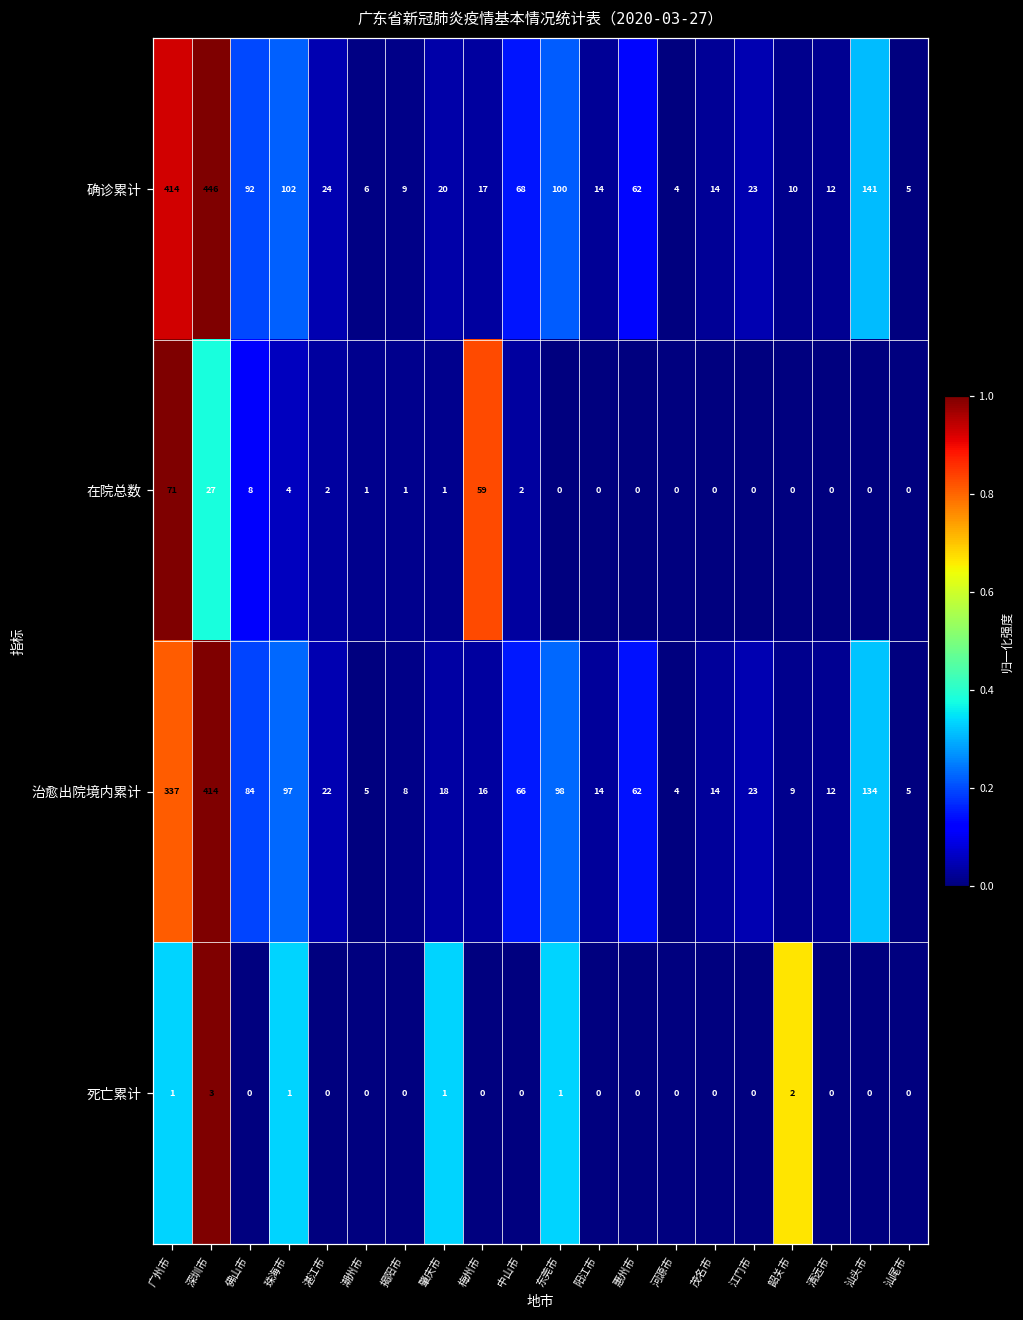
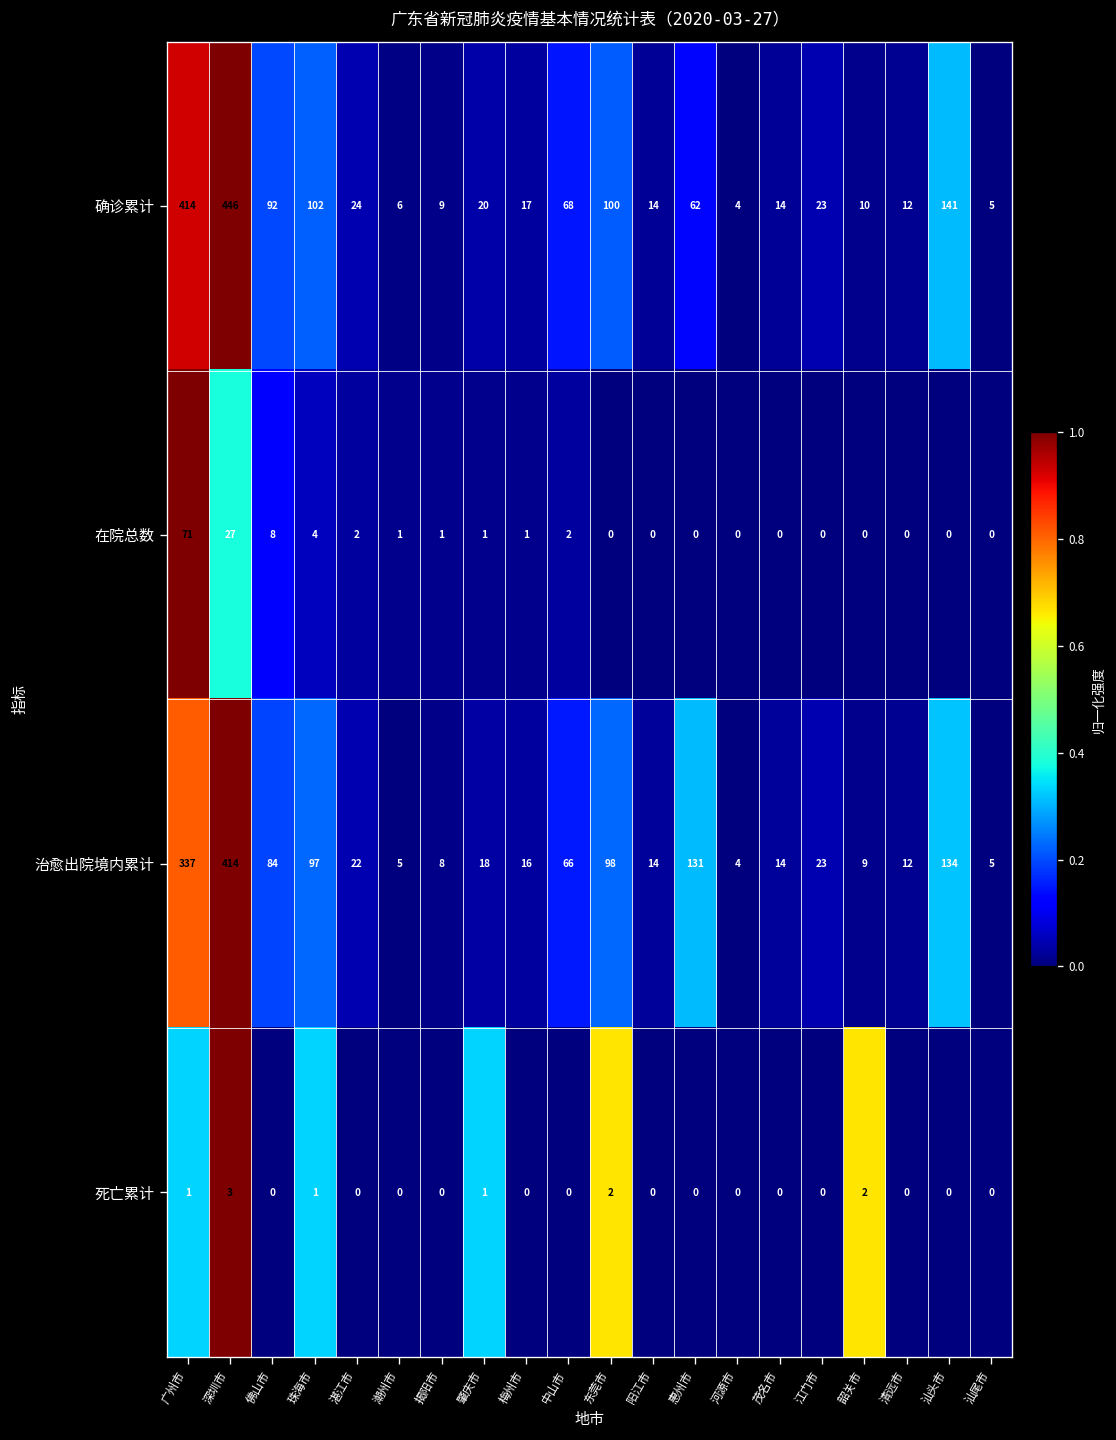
  {
    "确诊累计": {
      "广州市": 414,
      "深圳市": 446,
      "佛山市": 92,
      "珠海市": 102,
      "湛江市": 24,
      "潮州市": 6,
      "揭阳市": 9,
      "肇庆市": 20,
      "梅州市": 17,
      "中山市": 68,
      "东莞市": 100,
      "阳江市": 14,
      "惠州市": 62,
      "河源市": 4,
      "茂名市": 14,
      "江门市": 23,
      "韶关市": 10,
      "清远市": 12,
      "汕头市": 141,
      "汕尾市": 5
    },
    "在院总数": {
      "广州市": 71,
      "深圳市": 27,
      "佛山市": 8,
      "珠海市": 4,
      "湛江市": 2,
      "潮州市": 1,
      "揭阳市": 1,
      "肇庆市": 1,
-     "梅州市": 59,
+     "梅州市": 1,
      "中山市": 2,
      "东莞市": 0,
      "阳江市": 0,
      "惠州市": 0,
      "河源市": 0,
      "茂名市": 0,
      "江门市": 0,
      "韶关市": 0,
      "清远市": 0,
      "汕头市": 0,
      "汕尾市": 0
    },
    "治愈出院境内累计": {
      "广州市": 337,
      "深圳市": 414,
      "佛山市": 84,
      "珠海市": 97,
      "湛江市": 22,
      "潮州市": 5,
      "揭阳市": 8,
      "肇庆市": 18,
      "梅州市": 16,
      "中山市": 66,
      "东莞市": 98,
      "阳江市": 14,
-     "惠州市": 62,
+     "惠州市": 131,
      "河源市": 4,
      "茂名市": 14,
      "江门市": 23,
      "韶关市": 9,
      "清远市": 12,
      "汕头市": 134,
      "汕尾市": 5
    },
    "死亡累计": {
      "广州市": 1,
      "深圳市": 3,
      "佛山市": 0,
      "珠海市": 1,
      "湛江市": 0,
      "潮州市": 0,
      "揭阳市": 0,
      "肇庆市": 1,
      "梅州市": 0,
      "中山市": 0,
-     "东莞市": 1,
+     "东莞市": 2,
      "阳江市": 0,
      "惠州市": 0,
      "河源市": 0,
      "茂名市": 0,
      "江门市": 0,
      "韶关市": 2,
      "清远市": 0,
      "汕头市": 0,
      "汕尾市": 0
    }
  }
